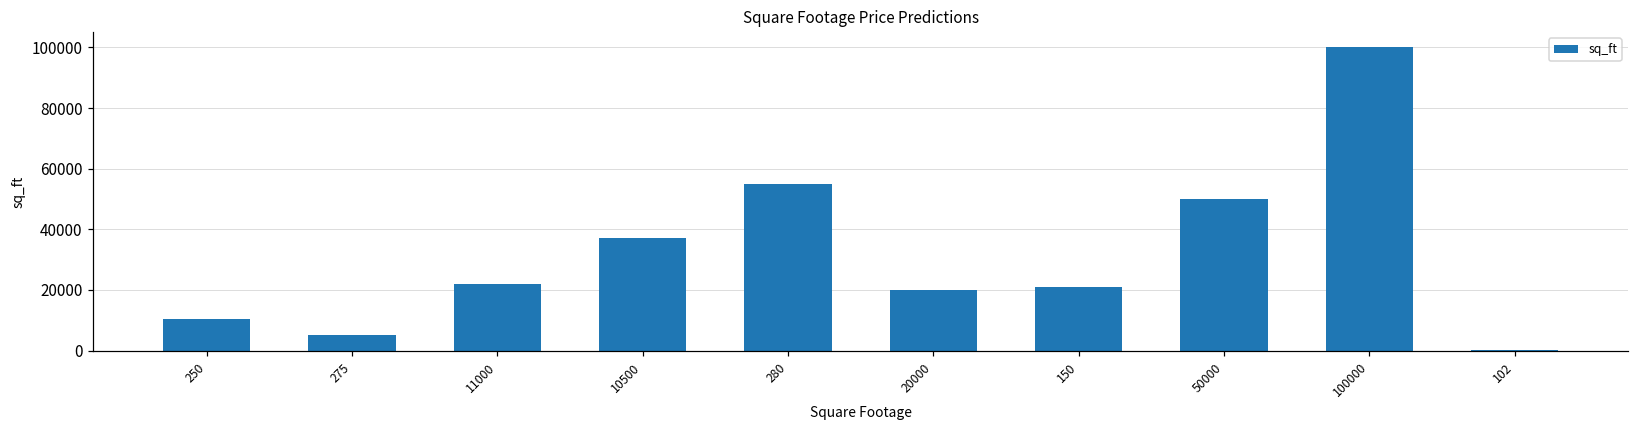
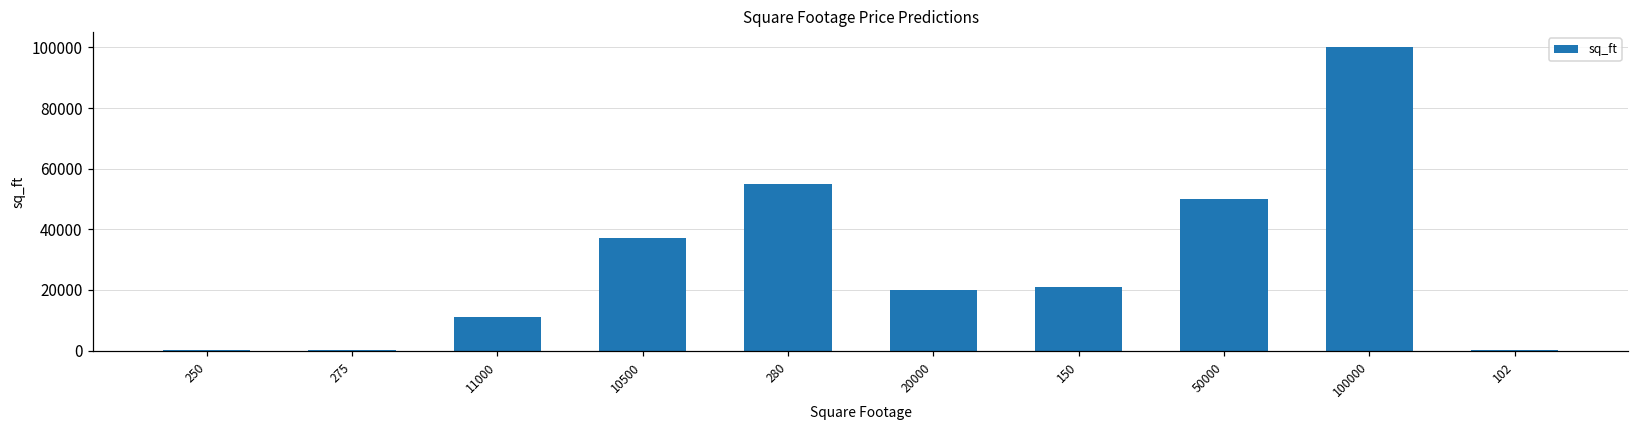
  {
-   "250": 10000,
-   "275": 5000,
-   "11000": 22000,
+   "250": 0,
+   "275": 0,
+   "11000": 11000,
    "10500": 37000,
    "280": 55000,
    "20000": 20000,
    "150": 21000,
    "50000": 50000,
    "100000": 100000
  }
